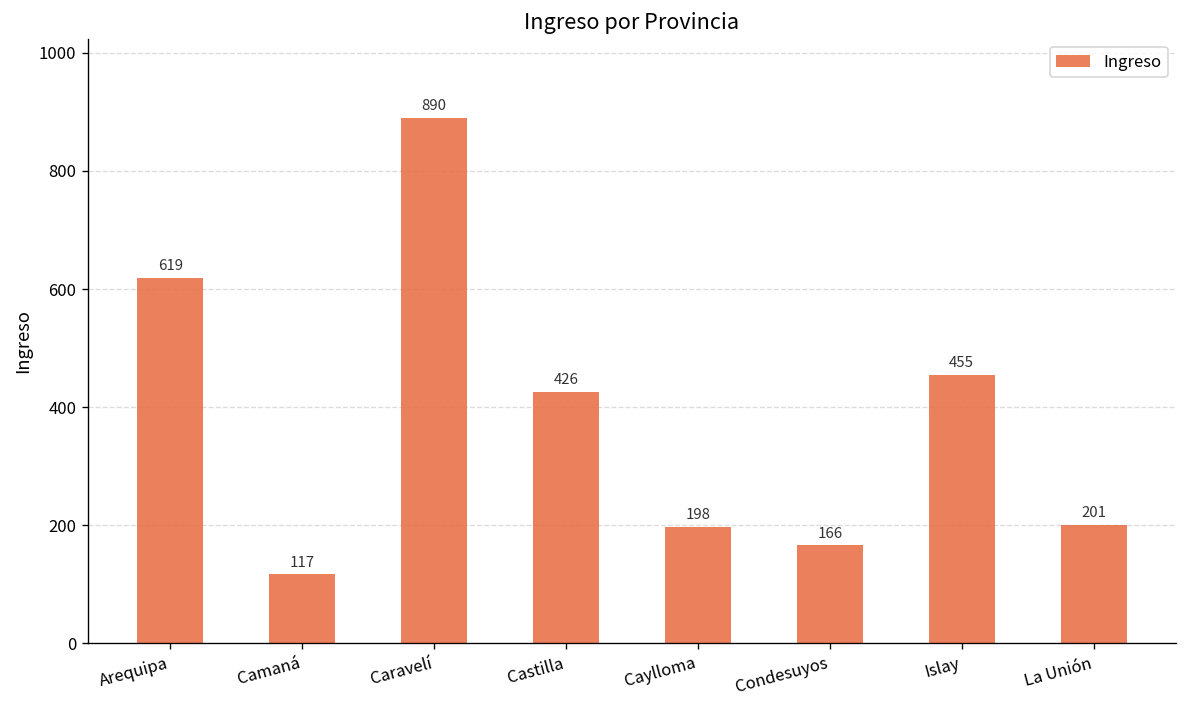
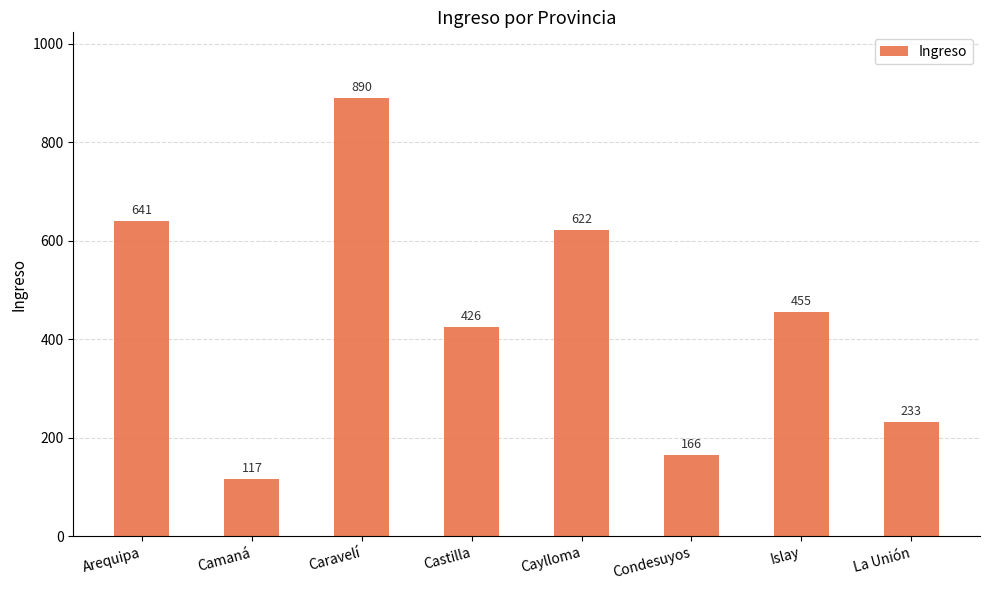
  {
-   "Arequipa": 619,
+   "Arequipa": 641,
    "Camaná": 117,
    "Caravelí": 890,
    "Castilla": 426,
-   "Caylloma": 198,
+   "Caylloma": 622,
    "Condesuyos": 166,
    "Islay": 455,
-   "La Unión": 201
+   "La Unión": 233
  }
